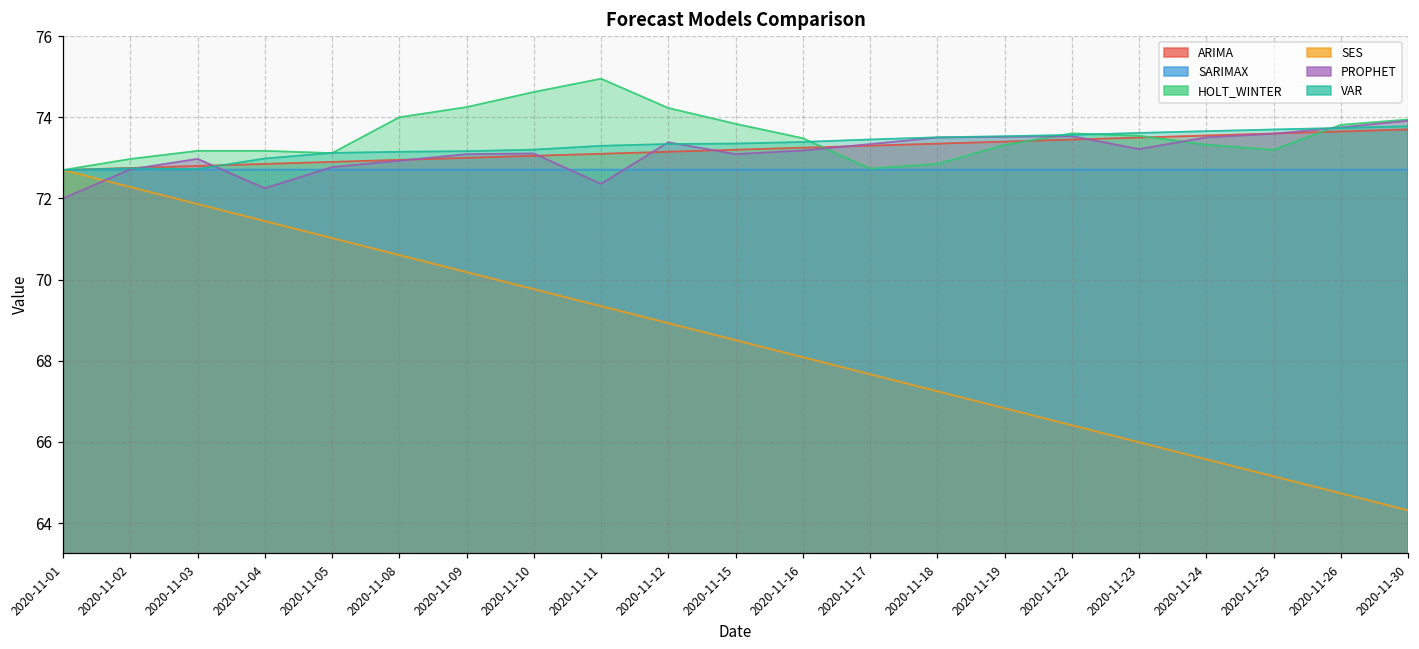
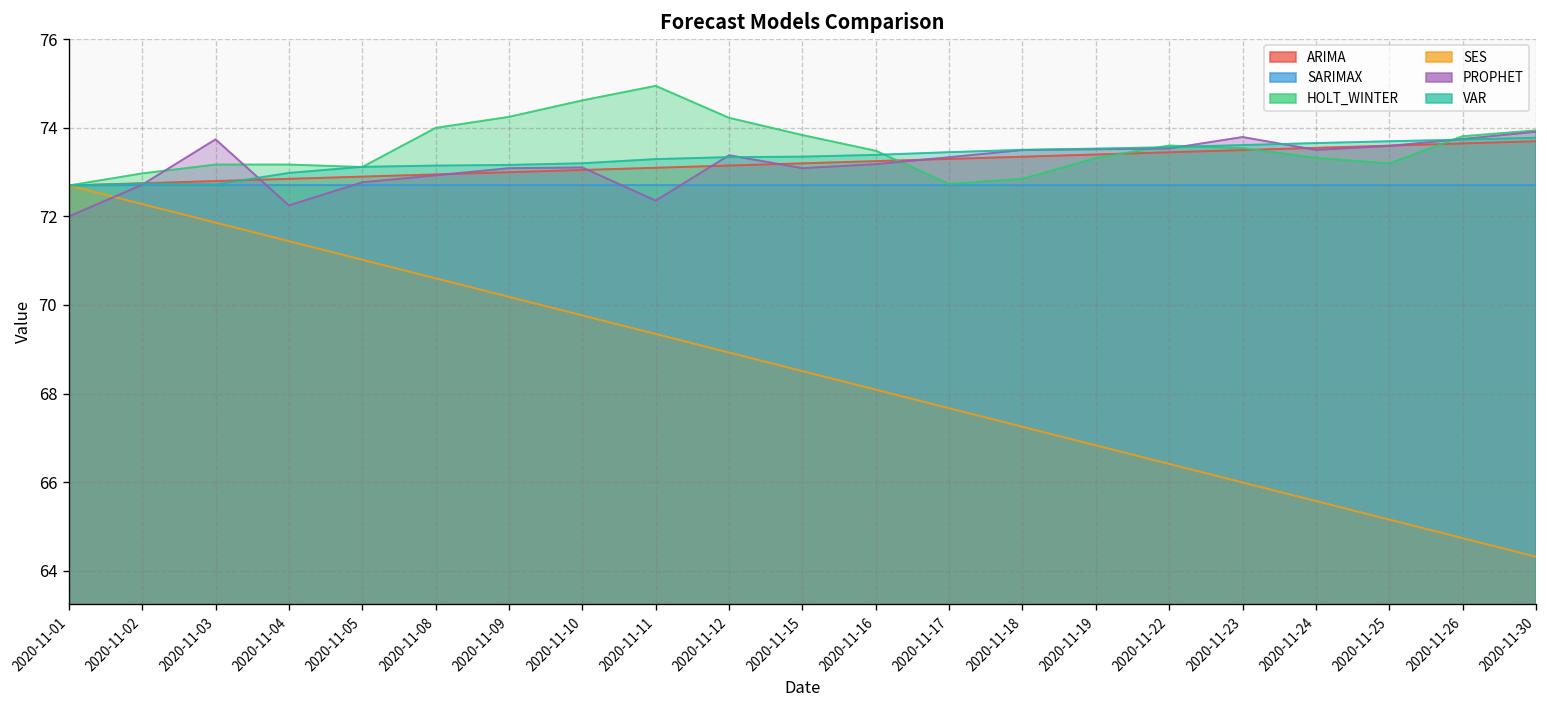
  {
    "PROPHET": {
      "2020-11-01": 72.0,
-     "2020-11-03": 73.0,
+     "2020-11-03": 73.7,
      "2020-11-04": 72.2,
      "2020-11-09": 73.1,
      "2020-11-11": 72.4,
      "2020-11-15": 73.1,
-     "2020-11-23": 73.2
+     "2020-11-23": 73.8
    }
  }
